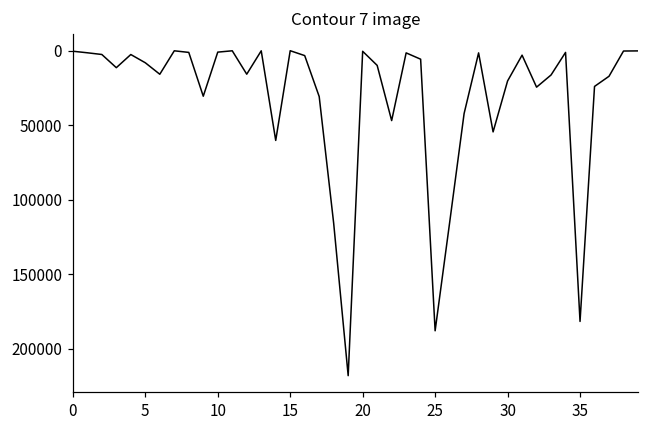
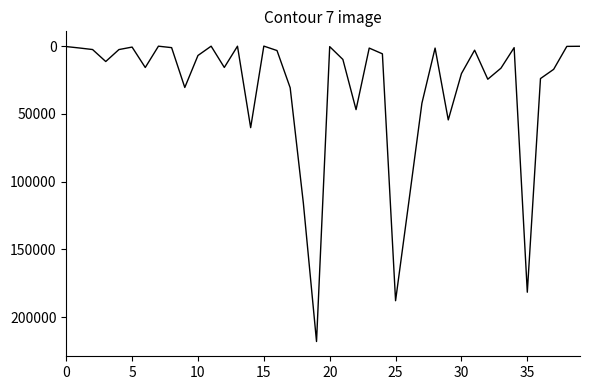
  {
    "0": 0,
-   "5": 8000,
-   "10": 1000,
+   "5": 1000,
+   "10": 7000,
    "15": 0,
    "20": 0,
    "25": 188000,
    "30": 20000,
    "35": 182000
  }
